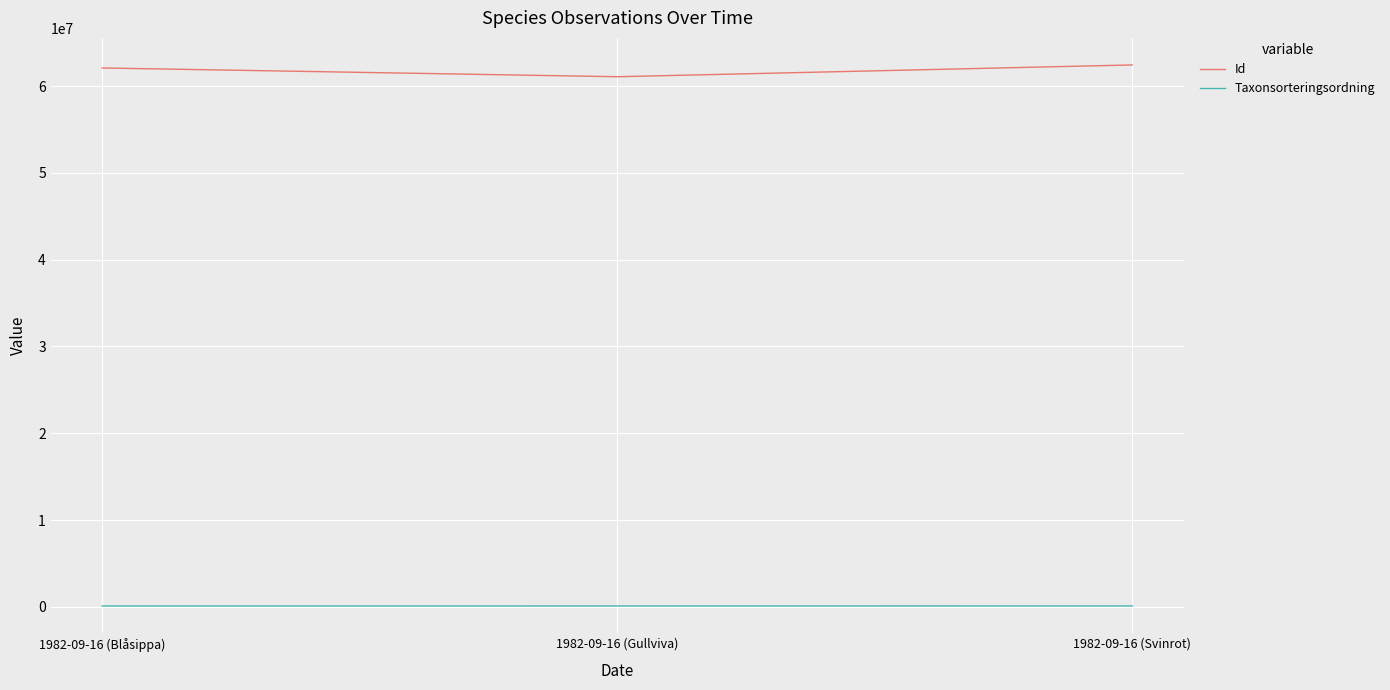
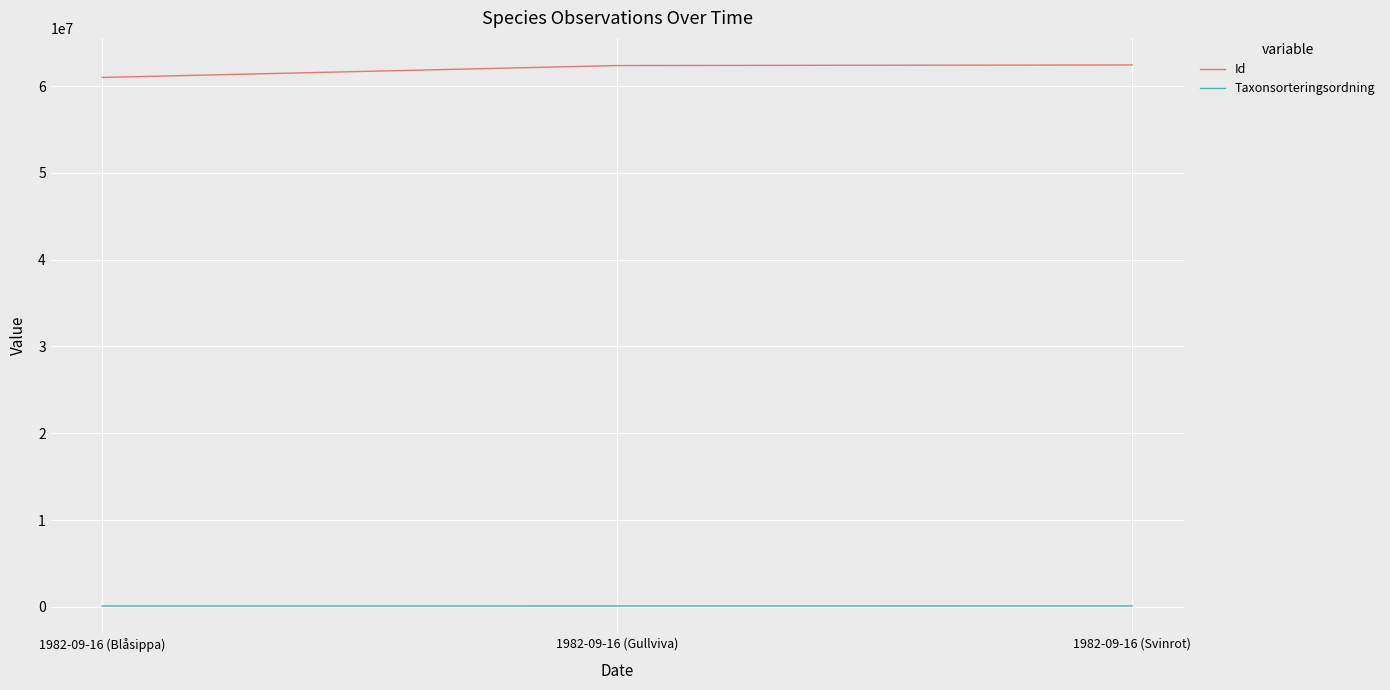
  {
    "Id": {
-     "1982-09-16 (Blåsippa)": 62000000,
-     "1982-09-16 (Gullviva)": 61000000,
+     "1982-09-16 (Blåsippa)": 61000000,
+     "1982-09-16 (Gullviva)": 62000000,
      "1982-09-16 (Svinrot)": 62000000
    },
    "Taxonsorteringsordning": {
      "1982-09-16 (Blåsippa)": 0,
      "1982-09-16 (Gullviva)": 0,
      "1982-09-16 (Svinrot)": 0
    }
  }
